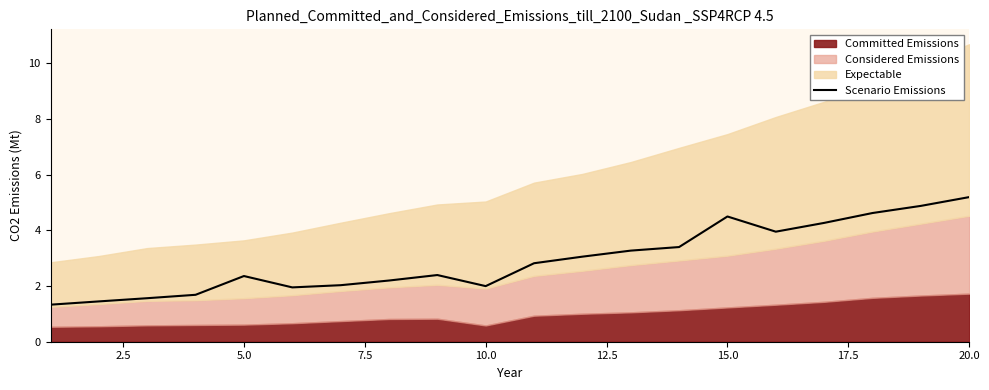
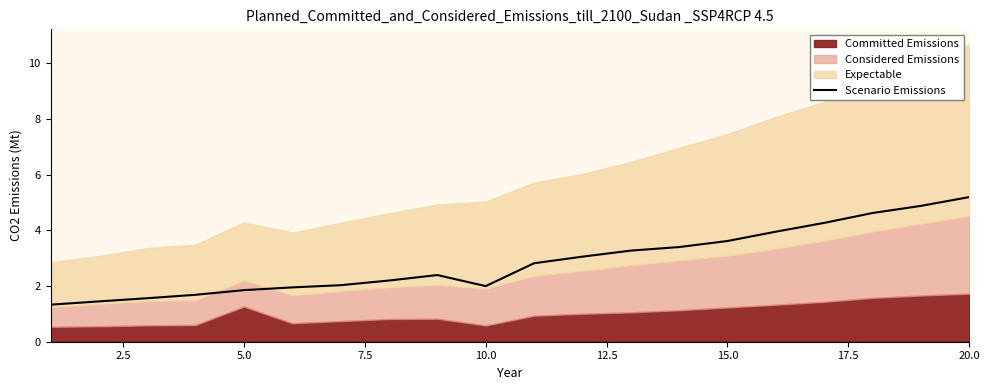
  {
    "Scenario Emissions": {
-     "5.0": 2.4,
-     "15.0": 4.5,
+     "5.0": 1.9,
+     "15.0": 3.6,
      "20.0": 5.2
    },
    "Committed Emissions": {
-     "5.0": 0.6,
+     "5.0": 1.3,
      "10.0": 0.6,
      "15.0": 1.2,
      "20.0": 1.7
    }
  }
